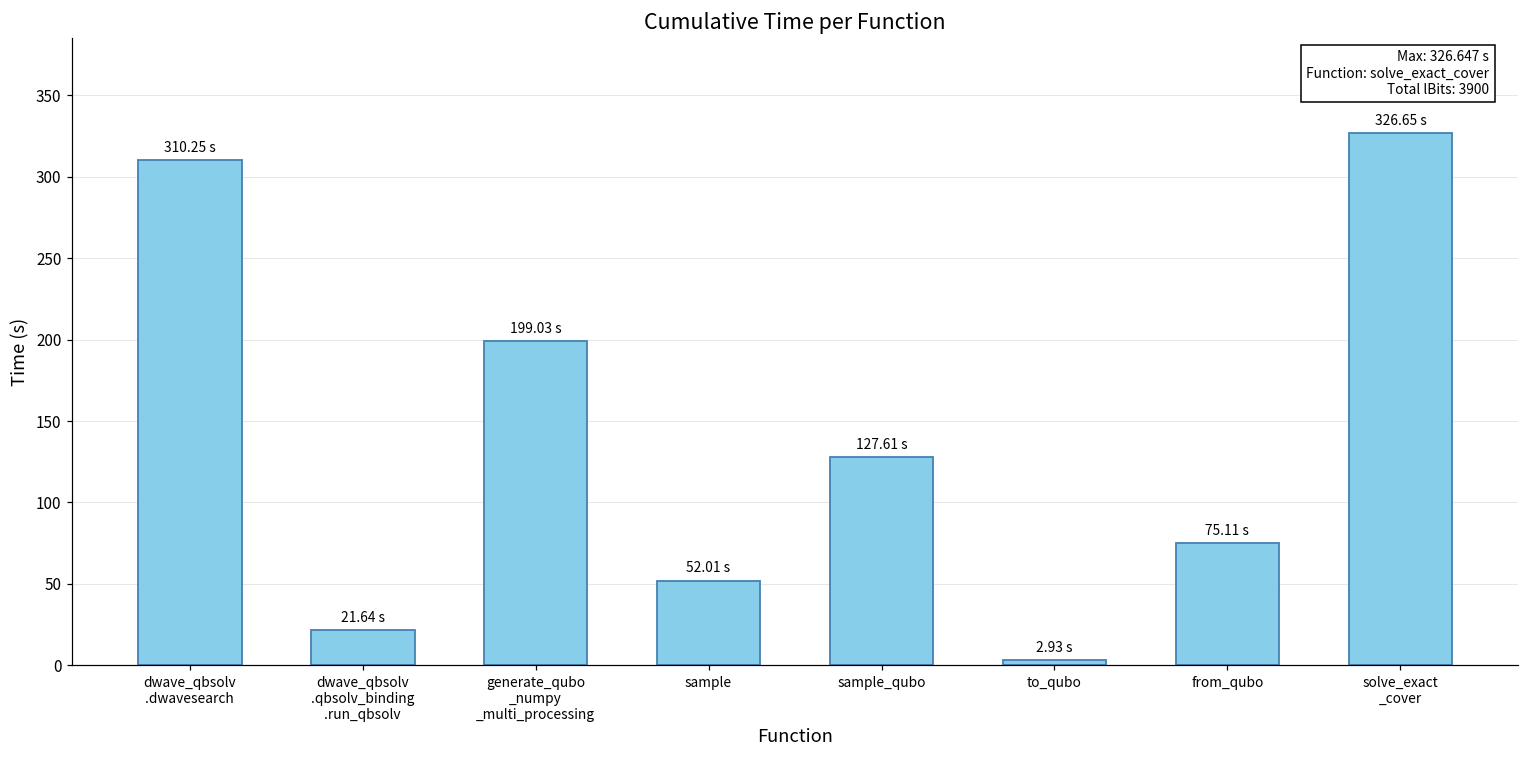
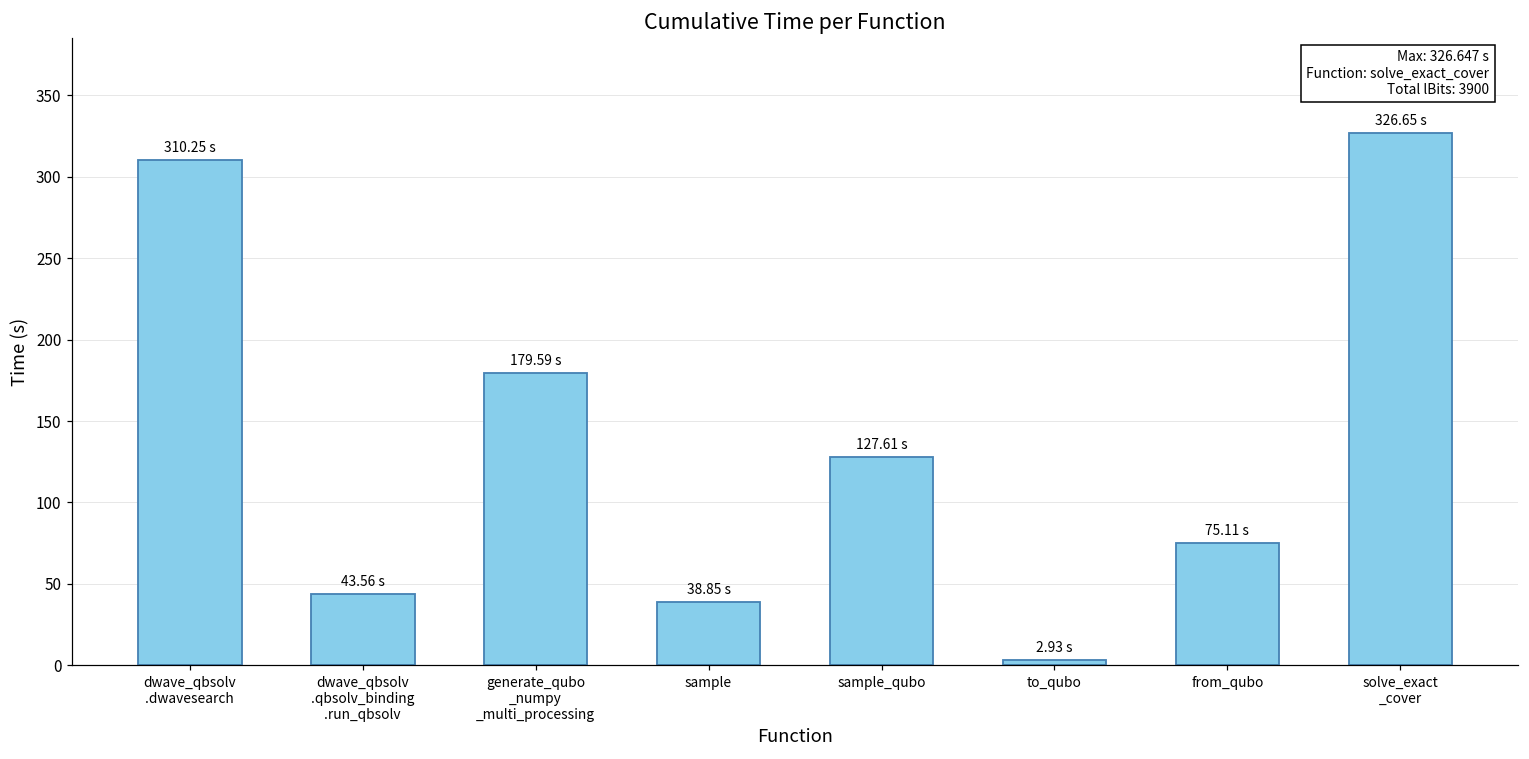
  {
    "dwave_qbsolv .dwavesearch": 310.25,
-   "dwave_qbsolv .qbsolv_binding .run_qbsolv": 21.64,
-   "generate_qubo _numpy _multi_processing": 199.03,
-   "sample": 52.01,
+   "dwave_qbsolv .qbsolv_binding .run_qbsolv": 43.56,
+   "generate_qubo _numpy _multi_processing": 179.59,
+   "sample": 38.85,
    "sample_qubo": 127.61,
    "to_qubo": 2.93,
    "from_qubo": 75.11,
    "solve_exact _cover": 326.65
  }
